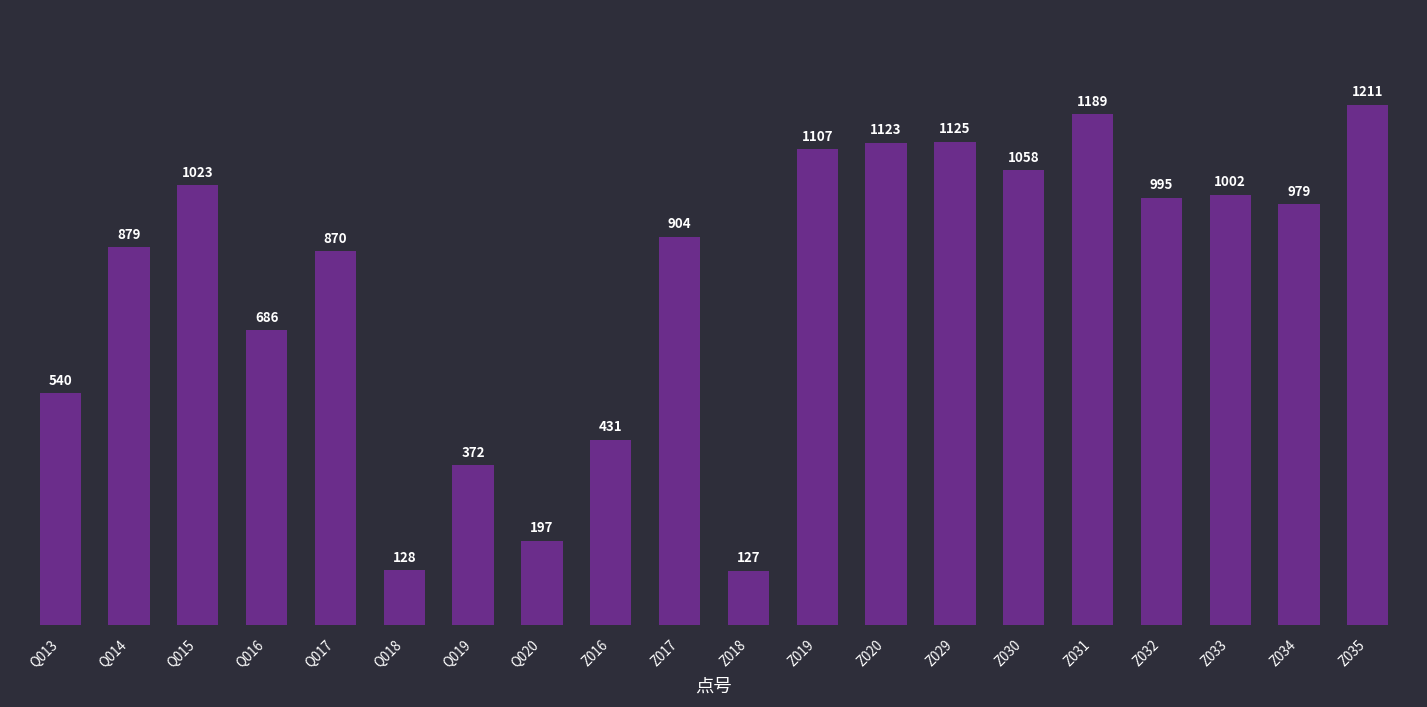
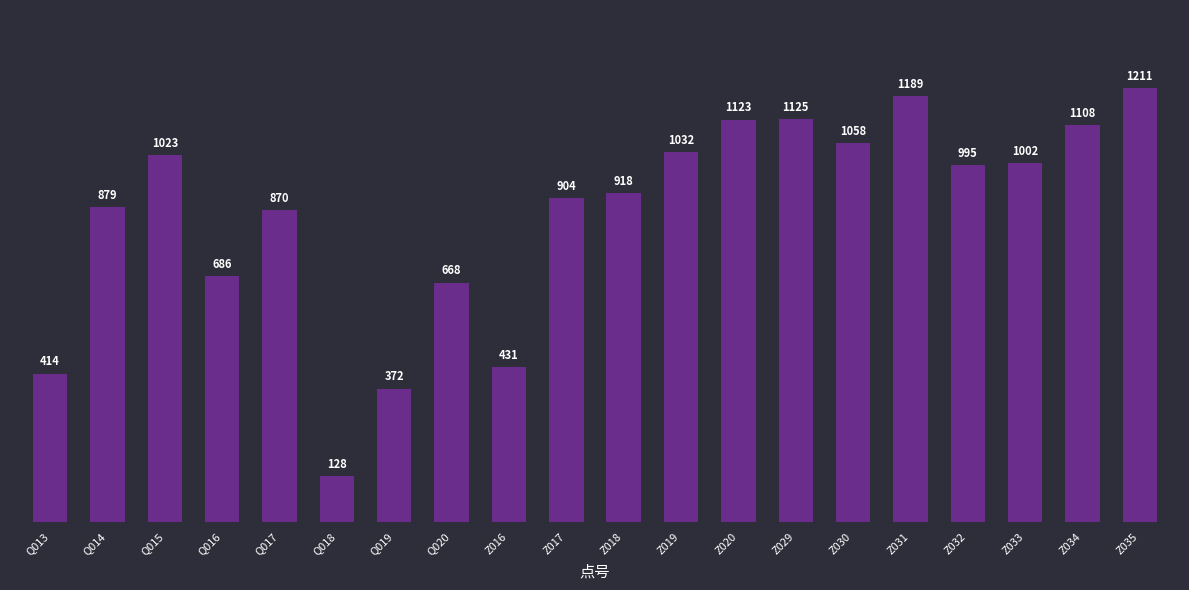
  {
-   "Q013": 540,
+   "Q013": 414,
    "Q014": 879,
    "Q015": 1023,
    "Q016": 686,
    "Q017": 870,
    "Q018": 128,
    "Q019": 372,
-   "Q020": 197,
+   "Q020": 668,
    "Z016": 431,
    "Z017": 904,
-   "Z018": 127,
-   "Z019": 1107,
+   "Z018": 918,
+   "Z019": 1032,
    "Z020": 1123,
    "Z029": 1125,
    "Z030": 1058,
    "Z031": 1189,
    "Z032": 995,
    "Z033": 1002,
-   "Z034": 979,
+   "Z034": 1108,
    "Z035": 1211
  }
